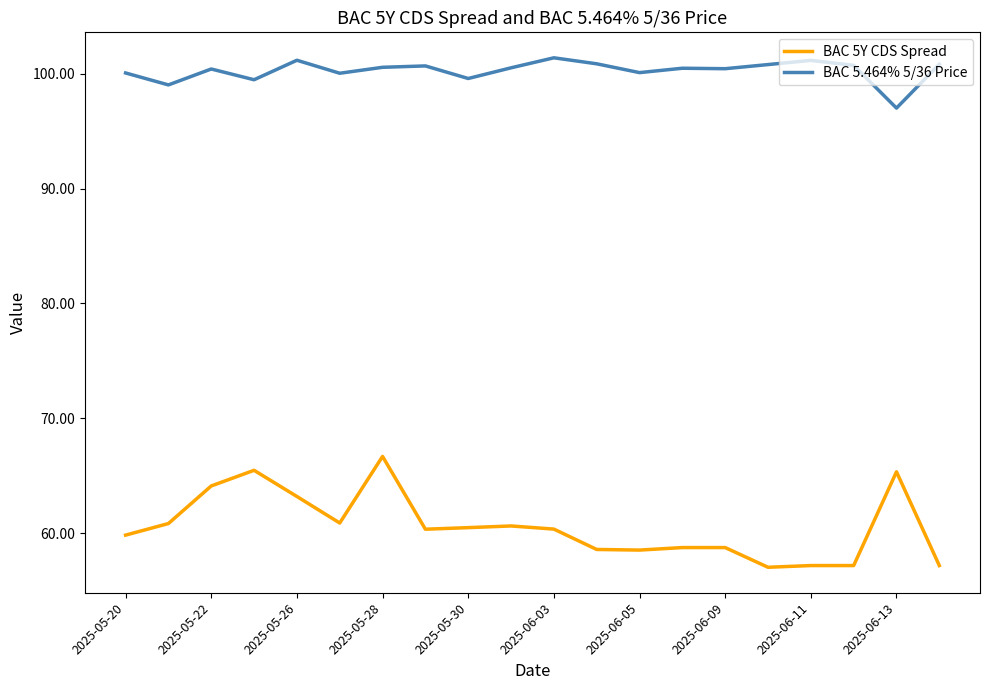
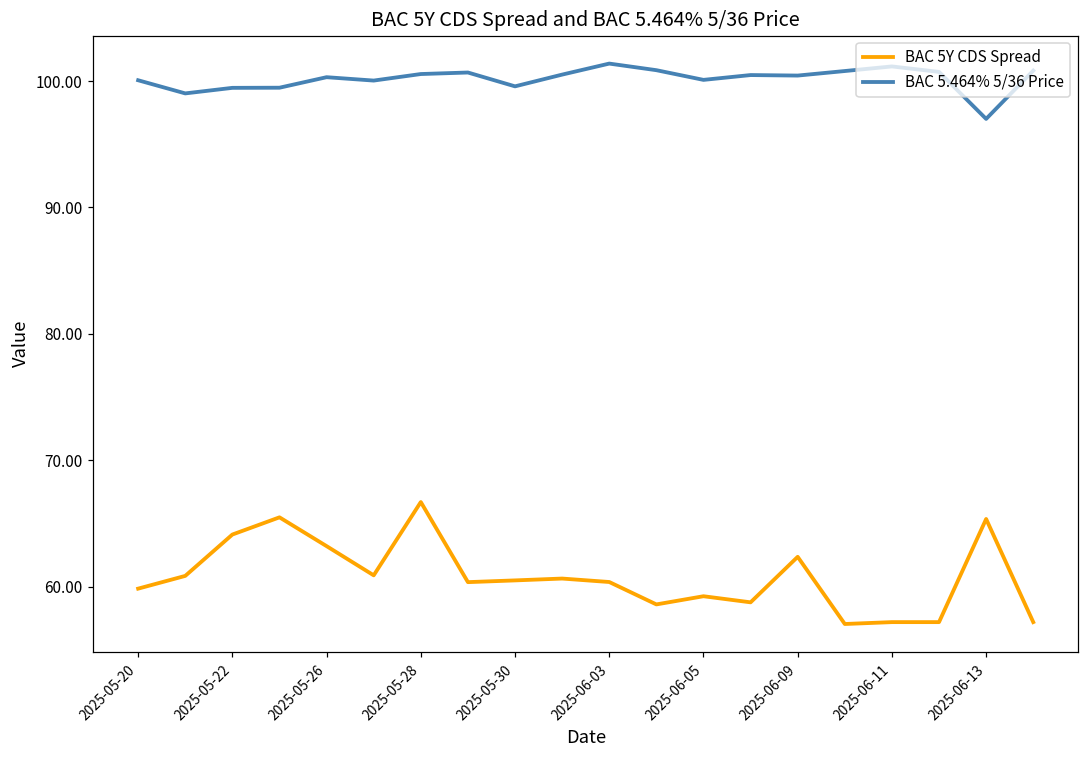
  {
    "BAC 5Y CDS Spread": {
      "2025-05-20": 59.8,
      "2025-05-22": 64.1,
      "2025-05-26": 63.2,
      "2025-05-28": 66.7,
      "2025-05-30": 60.5,
      "2025-06-03": 60.4,
-     "2025-06-05": 58.5,
-     "2025-06-09": 58.8,
+     "2025-06-05": 59.2,
+     "2025-06-09": 62.4,
      "2025-06-11": 57.2,
      "2025-06-13": 65.3
    },
    "BAC 5.464% 5/36 Price": {
      "2025-05-20": 100.1,
-     "2025-05-22": 100.4,
-     "2025-05-26": 101.2,
+     "2025-05-22": 99.5,
+     "2025-05-26": 100.3,
      "2025-05-28": 100.6,
      "2025-05-30": 99.6,
      "2025-06-03": 101.4,
      "2025-06-05": 100.1,
      "2025-06-09": 100.4,
      "2025-06-13": 97.0
    }
  }
